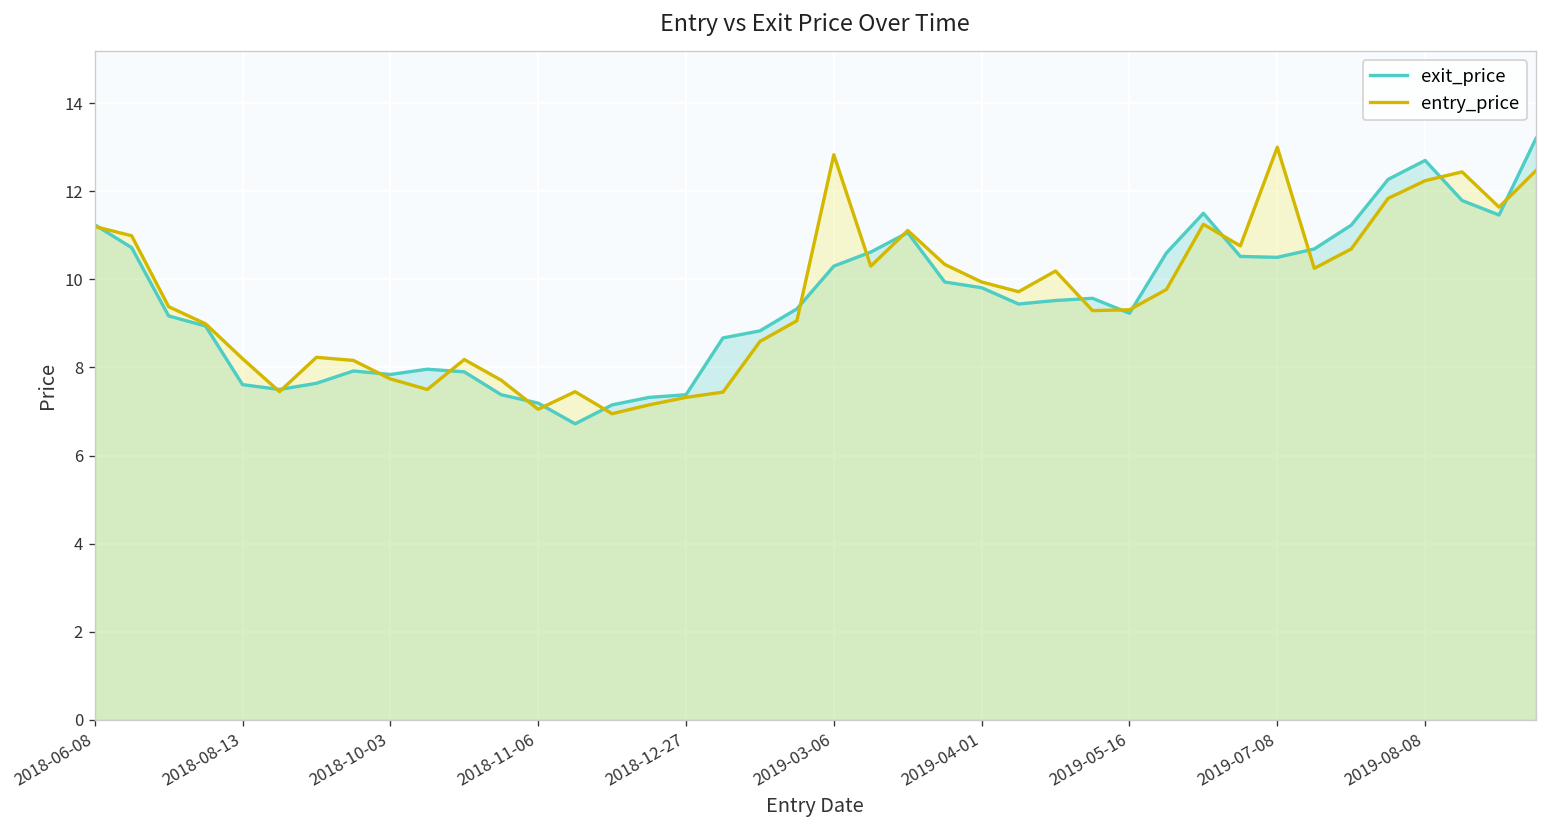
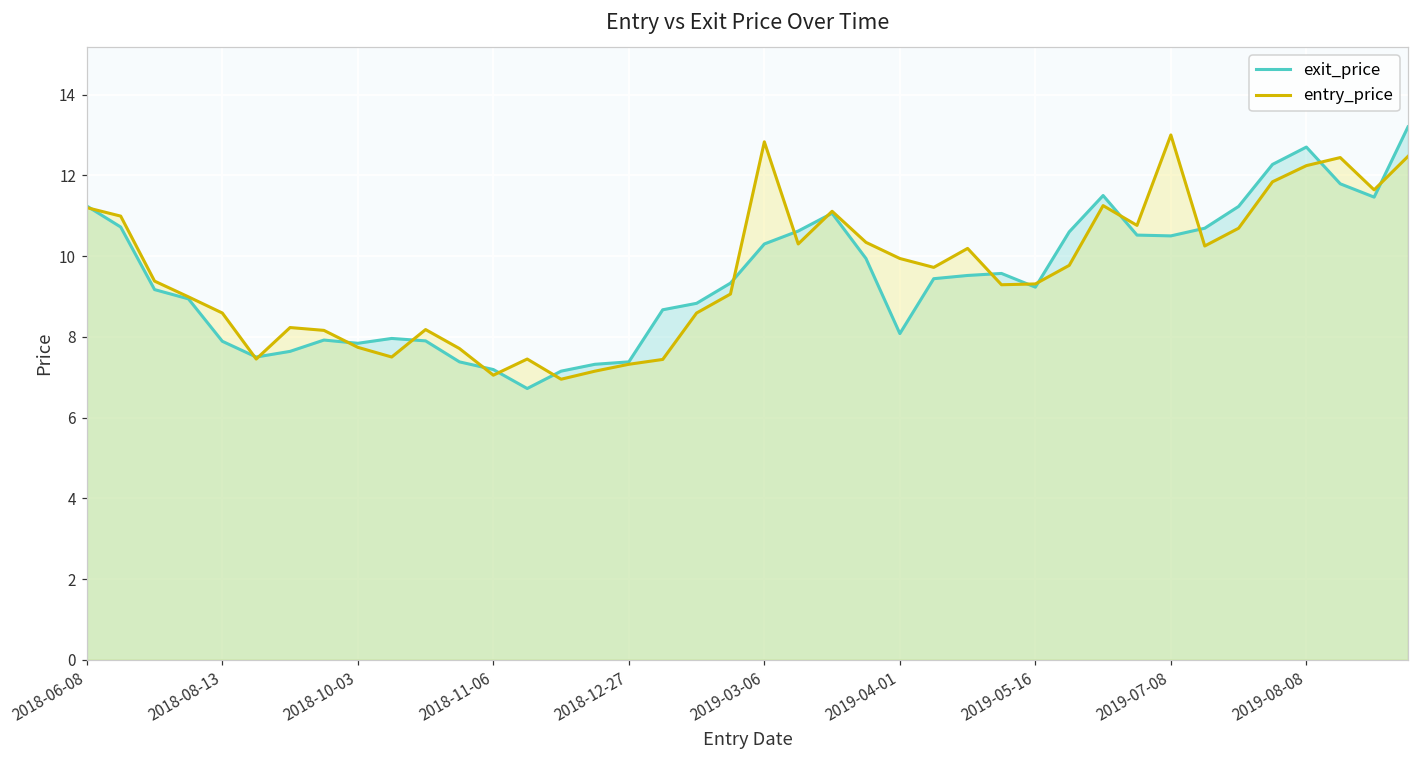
  {
    "exit_price": {
-     "2018-08-13": 7.6,
+     "2018-08-13": 7.9,
      "2018-10-03": 7.8,
      "2018-11-06": 7.2,
      "2019-03-06": 10.3,
-     "2019-04-01": 9.8,
+     "2019-04-01": 8.1,
      "2019-05-16": 9.2,
      "2019-07-08": 10.5,
      "2019-08-08": 12.7
    },
    "entry_price": {
-     "2018-08-13": 8.2,
+     "2018-08-13": 8.6,
      "2018-10-03": 7.7,
      "2018-11-06": 7.1,
      "2019-03-06": 12.8,
      "2019-04-01": 9.9,
      "2019-05-16": 9.3,
      "2019-07-08": 13.0,
      "2019-08-08": 12.2
    }
  }
